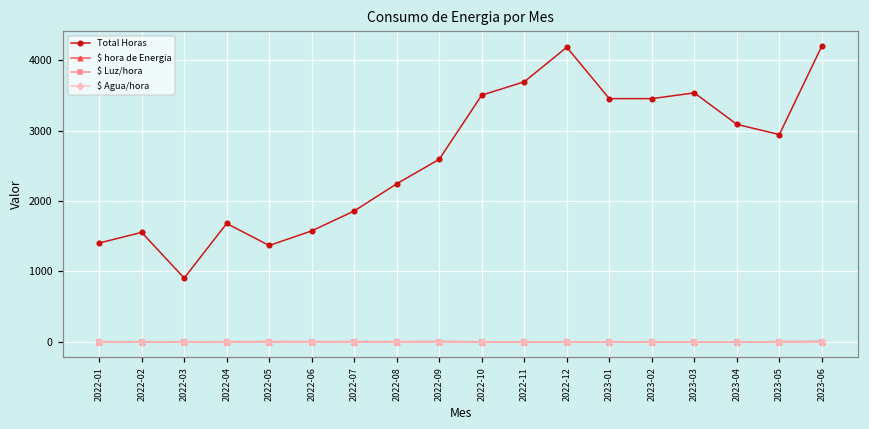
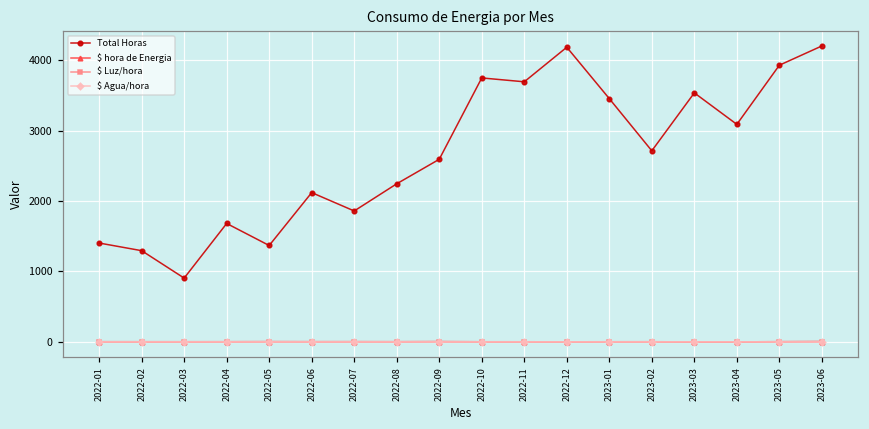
  {
    "Total Horas": {
      "2022-01": 1400,
-     "2022-02": 1600,
+     "2022-02": 1300,
      "2022-03": 900,
      "2022-04": 1700,
      "2022-05": 1400,
-     "2022-06": 1600,
+     "2022-06": 2100,
      "2022-07": 1900,
      "2022-08": 2200,
      "2022-09": 2600,
-     "2022-10": 3500,
+     "2022-10": 3700,
      "2022-11": 3700,
      "2022-12": 4200,
      "2023-01": 3500,
-     "2023-02": 3500,
+     "2023-02": 2700,
      "2023-03": 3500,
      "2023-04": 3100,
-     "2023-05": 2900,
+     "2023-05": 3900,
      "2023-06": 4200
    }
  }
